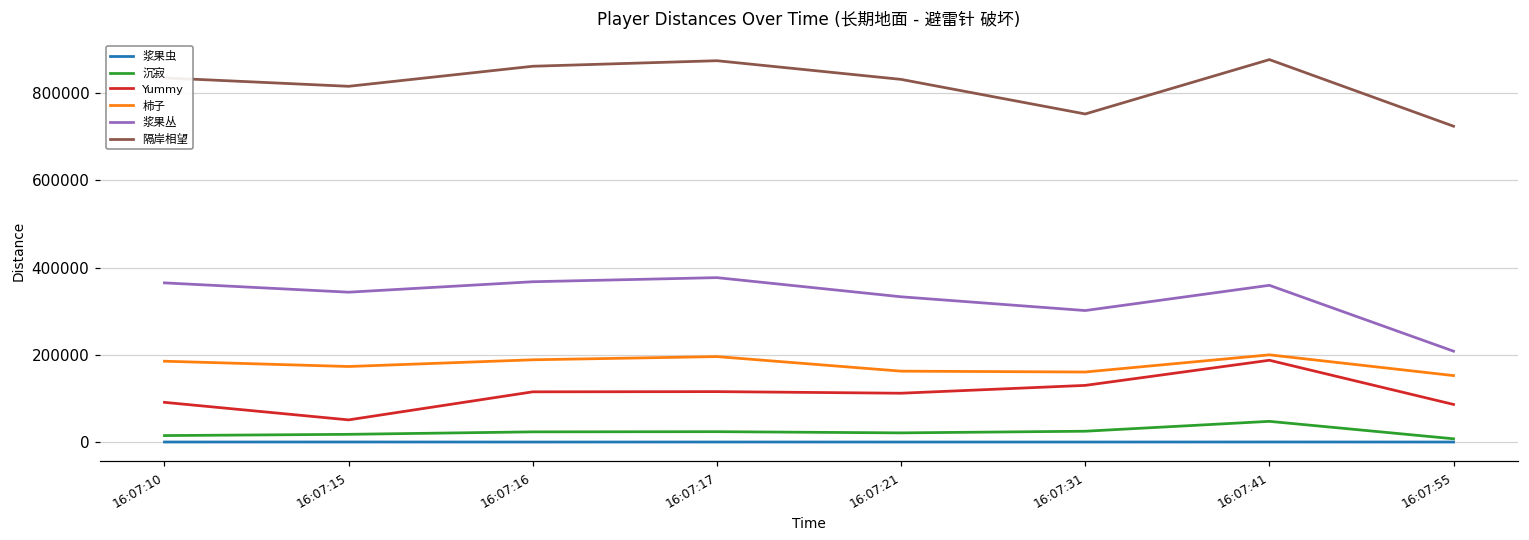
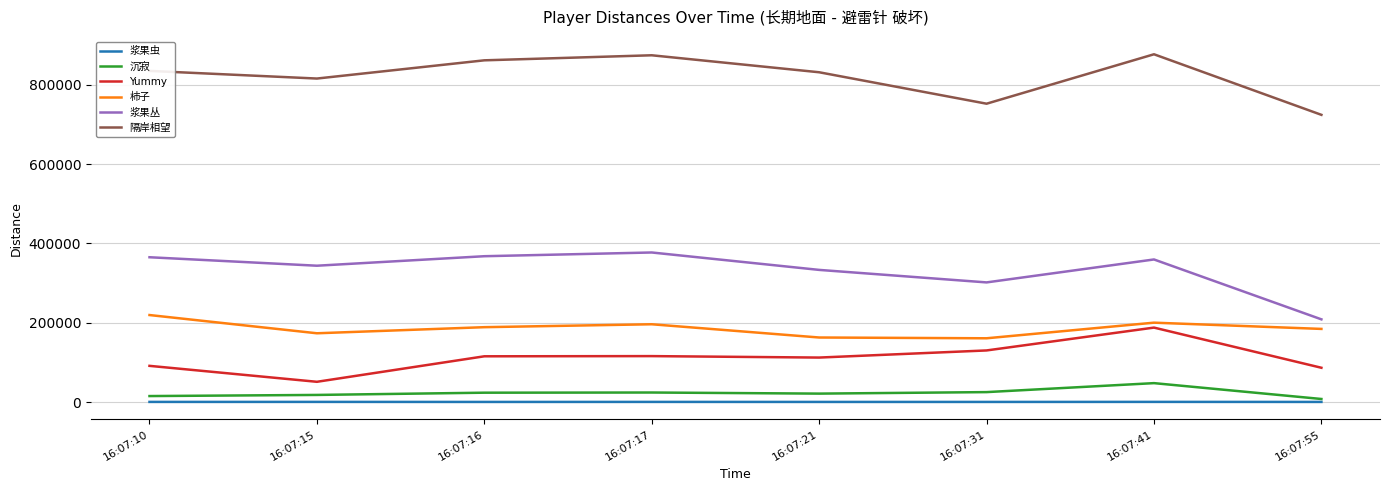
  {
    "浆果虫": {
      "16:07:10": 0,
      "16:07:15": 0,
      "16:07:16": 0,
      "16:07:17": 0,
      "16:07:21": 0,
      "16:07:31": 0,
      "16:07:41": 0,
      "16:07:55": 0
    },
    "沉寂": {
      "16:07:10": 10000,
      "16:07:15": 20000,
      "16:07:16": 20000,
      "16:07:17": 20000,
      "16:07:21": 20000,
      "16:07:31": 20000,
      "16:07:41": 50000,
      "16:07:55": 10000
    },
    "Yummy": {
      "16:07:10": 90000,
      "16:07:15": 50000,
      "16:07:16": 120000,
      "16:07:17": 120000,
      "16:07:21": 110000,
      "16:07:31": 130000,
      "16:07:41": 190000,
      "16:07:55": 90000
    },
    "柿子": {
-     "16:07:10": 190000,
+     "16:07:10": 220000,
      "16:07:15": 170000,
      "16:07:16": 190000,
      "16:07:17": 200000,
      "16:07:21": 160000,
      "16:07:31": 160000,
      "16:07:41": 200000,
-     "16:07:55": 150000
+     "16:07:55": 180000
    },
    "浆果丛": {
      "16:07:10": 360000,
      "16:07:15": 340000,
      "16:07:16": 370000,
      "16:07:17": 380000,
      "16:07:21": 330000,
      "16:07:31": 300000,
      "16:07:41": 360000,
      "16:07:55": 210000
    },
    "隔岸相望": {
      "16:07:15": 820000,
      "16:07:16": 860000,
      "16:07:17": 870000,
      "16:07:21": 830000,
      "16:07:31": 750000,
      "16:07:41": 880000,
      "16:07:55": 720000
    }
  }
